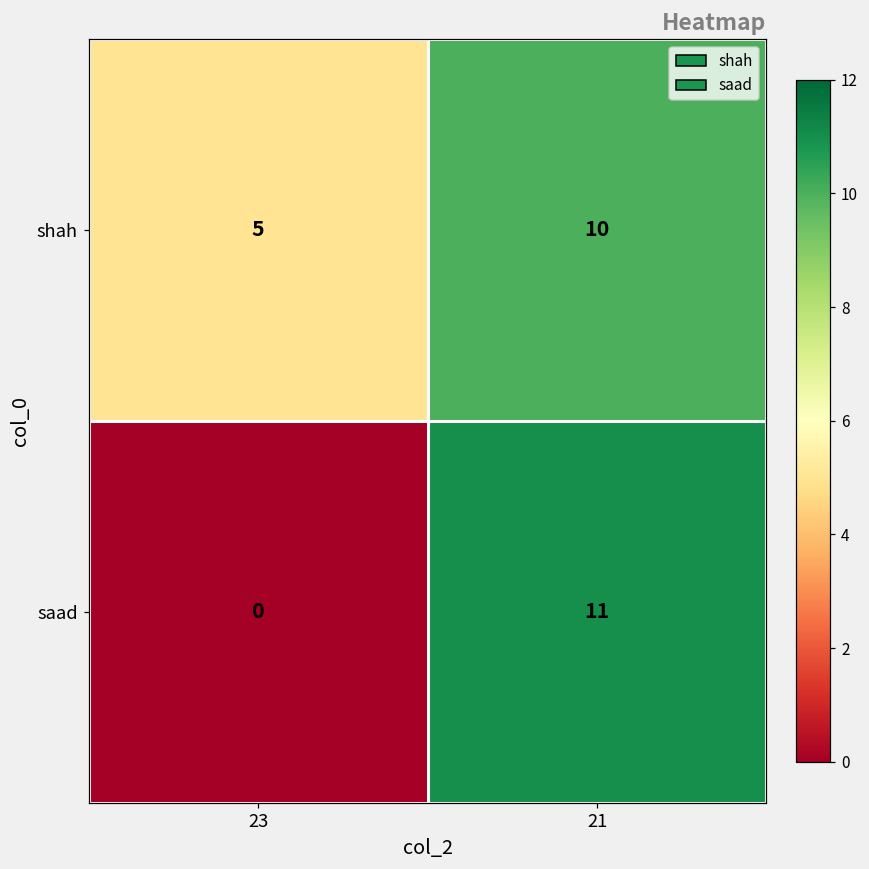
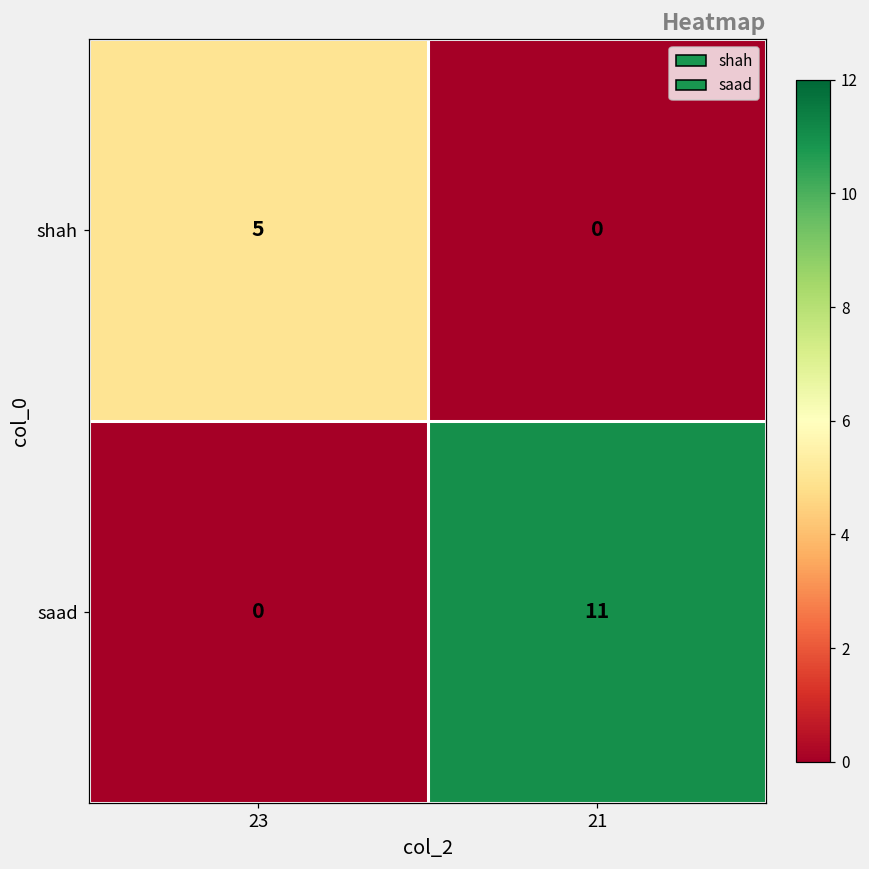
  {
    "shah": {
      "23": 5,
-     "21": 10
+     "21": 0
    },
    "saad": {
      "23": 0,
      "21": 11
    }
  }
